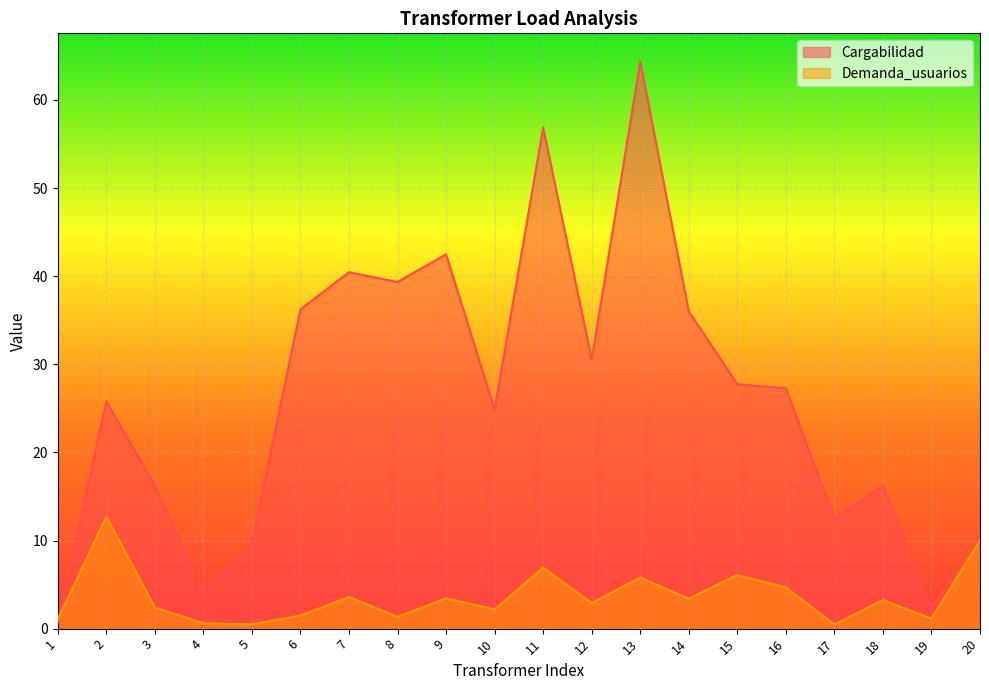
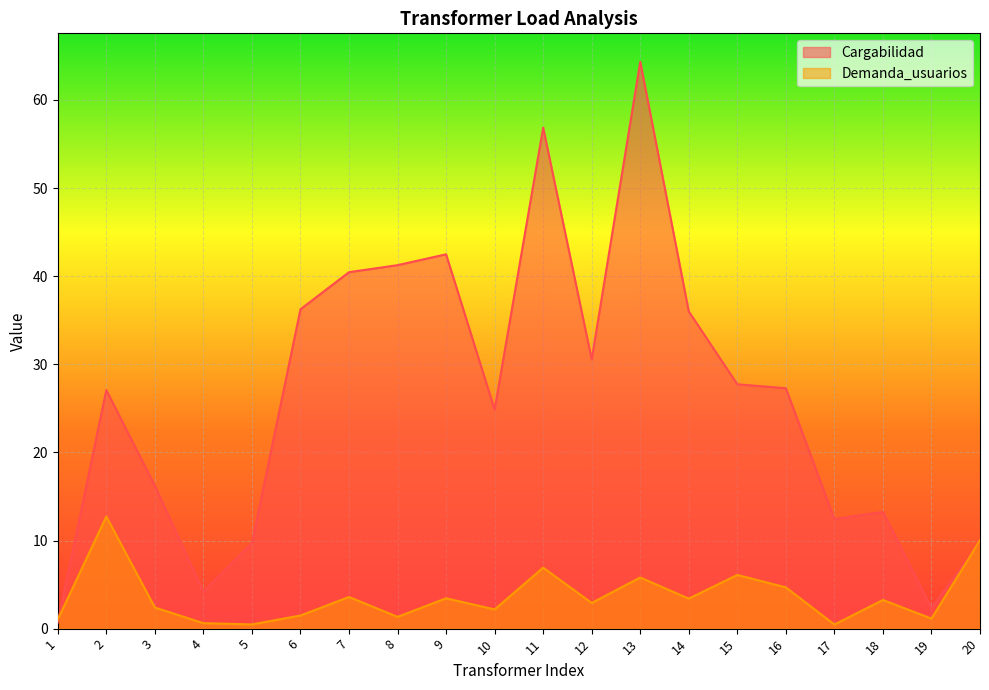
  {
    "Cargabilidad": {
      "1": 1,
-     "2": 26,
+     "2": 27,
      "3": 16,
      "4": 4,
      "5": 10,
      "6": 36,
      "7": 40,
-     "8": 39,
+     "8": 41,
      "9": 42,
      "10": 25,
      "11": 57,
      "12": 31,
      "13": 64,
      "14": 36,
      "15": 28,
      "16": 27,
      "17": 12,
-     "18": 16,
+     "18": 13,
      "19": 2
    },
    "Demanda_usuarios": {
      "1": 1,
      "2": 13,
      "3": 2,
      "4": 1,
      "5": 0,
      "6": 1,
      "7": 4,
      "8": 1,
      "9": 3,
      "10": 2,
      "11": 7,
      "12": 3,
      "13": 6,
      "14": 3,
      "15": 6,
      "16": 5,
      "17": 0,
      "18": 3,
      "19": 1
    }
  }
